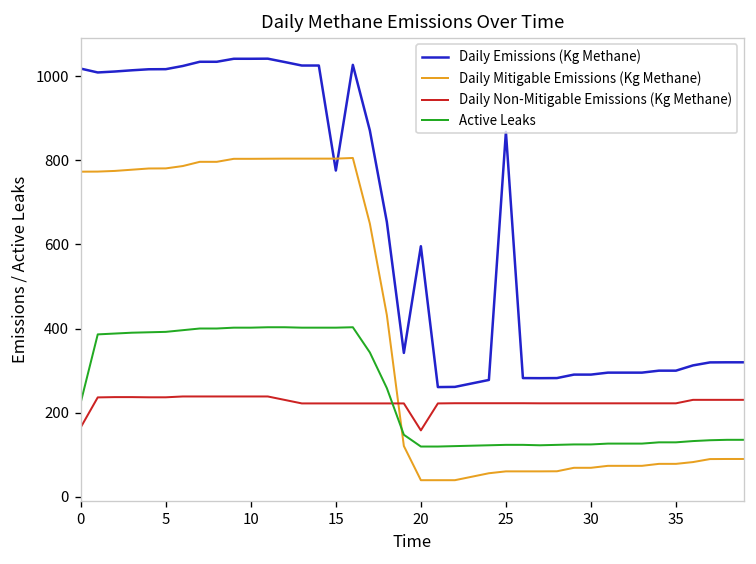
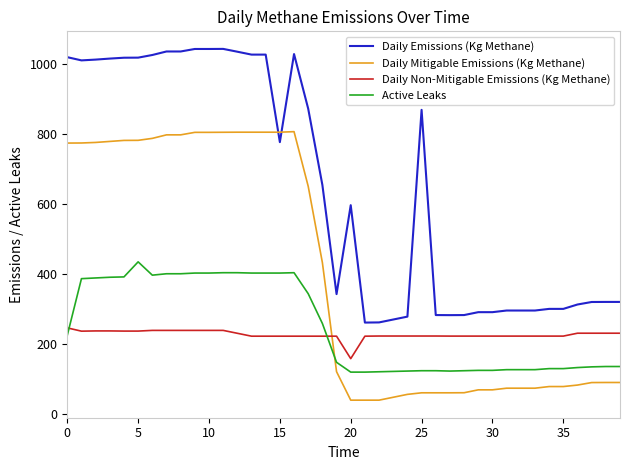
  {
    "Daily Emissions (Kg Methane)": {
      "0": 1020,
      "5": 1020,
      "10": 1040,
      "15": 780,
      "20": 600,
      "25": 870,
      "30": 290,
      "35": 300
    },
    "Daily Mitigable Emissions (Kg Methane)": {
      "0": 770,
      "5": 780,
      "10": 800,
      "15": 800,
      "20": 40,
      "25": 60,
      "30": 70,
      "35": 80
    },
    "Daily Non-Mitigable Emissions (Kg Methane)": {
-     "0": 160,
+     "0": 250,
      "5": 240,
      "10": 240,
      "15": 220,
      "20": 160,
      "25": 220,
      "30": 220,
      "35": 220
    },
    "Active Leaks": {
      "0": 220,
-     "5": 390,
+     "5": 430,
      "10": 400,
      "15": 400,
      "20": 120,
      "25": 120,
      "30": 120,
      "35": 130
    }
  }
